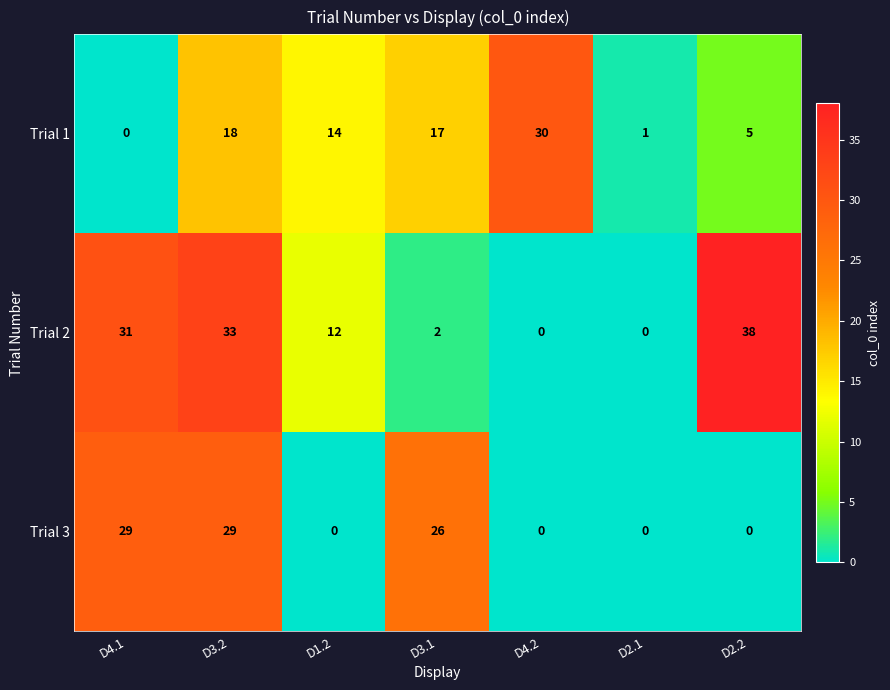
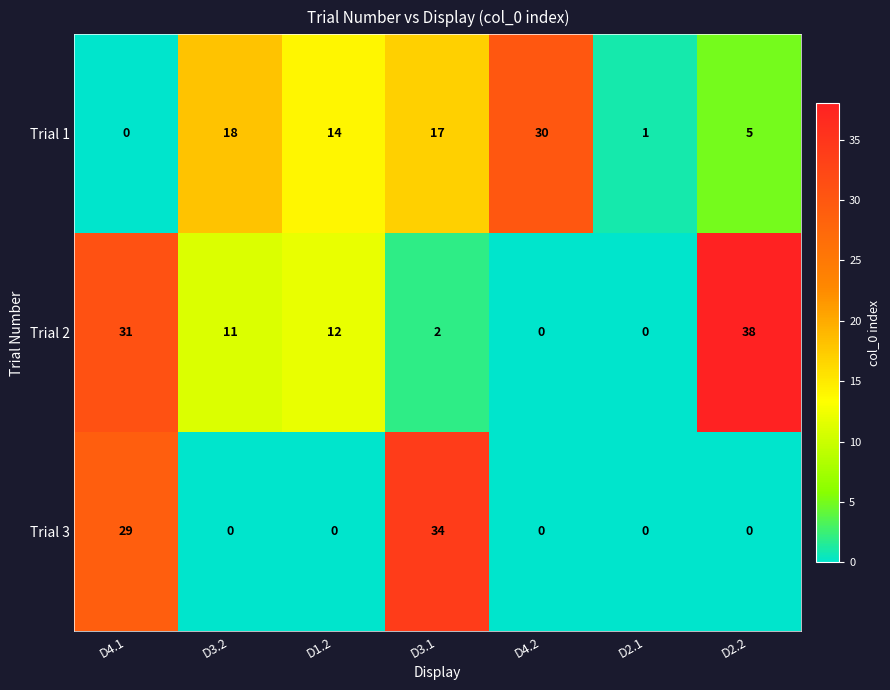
  {
    "Trial 1": {
      "D4.1": 0,
      "D3.2": 18,
      "D1.2": 14,
      "D3.1": 17,
      "D4.2": 30,
      "D2.1": 1,
      "D2.2": 5
    },
    "Trial 2": {
      "D4.1": 31,
-     "D3.2": 33,
+     "D3.2": 11,
      "D1.2": 12,
      "D3.1": 2,
      "D4.2": 0,
      "D2.1": 0,
      "D2.2": 38
    },
    "Trial 3": {
      "D4.1": 29,
-     "D3.2": 29,
+     "D3.2": 0,
      "D1.2": 0,
-     "D3.1": 26,
+     "D3.1": 34,
      "D4.2": 0,
      "D2.1": 0,
      "D2.2": 0
    }
  }
